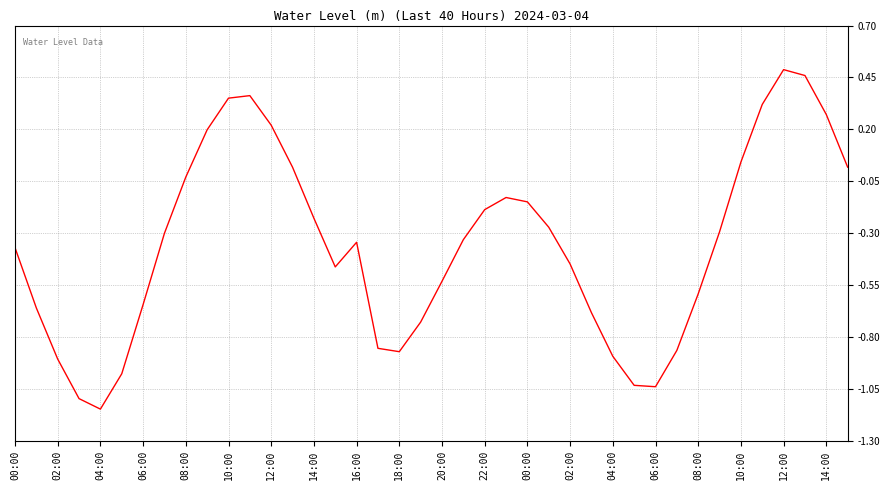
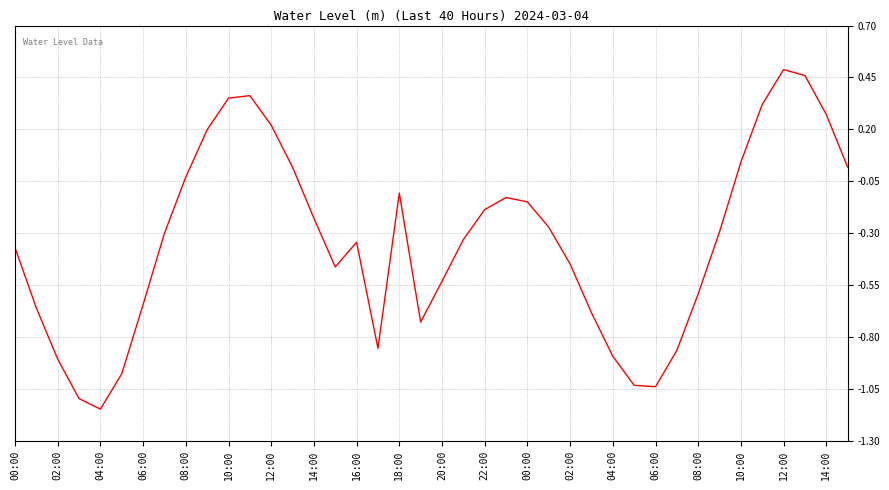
  {
    "16:00": -0.34,
-   "18:00": -0.87,
+   "18:00": -0.11,
    "20:00": -0.53,
    "22:00": -0.19
  }
